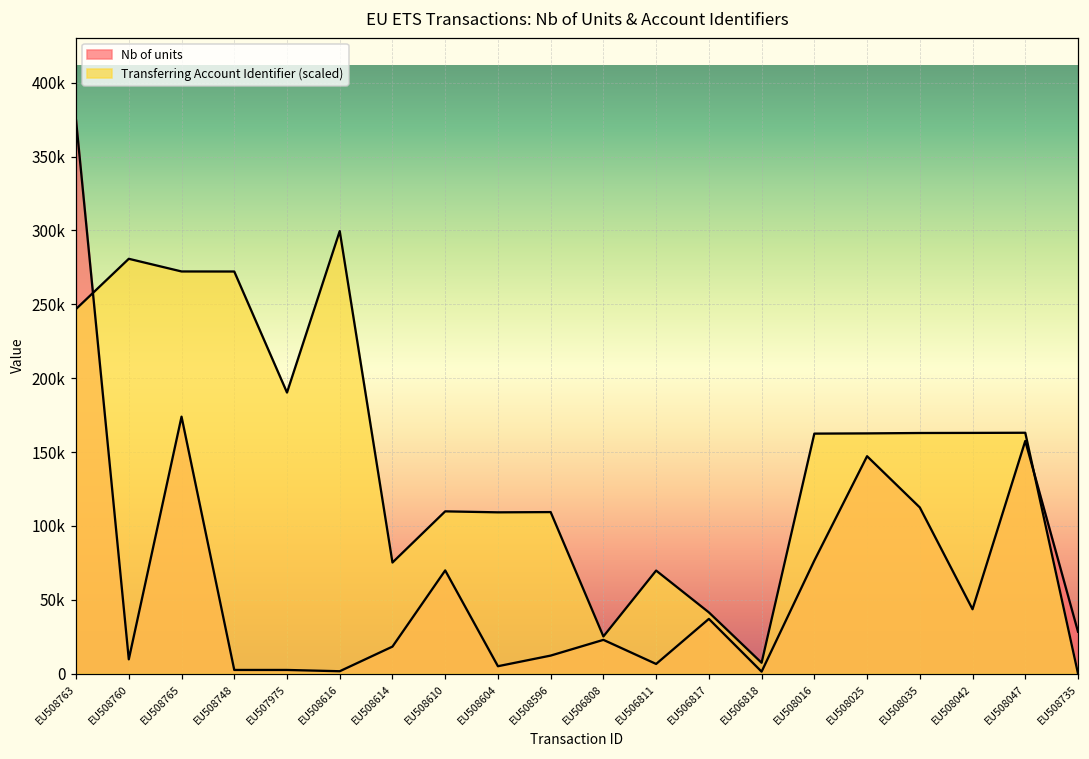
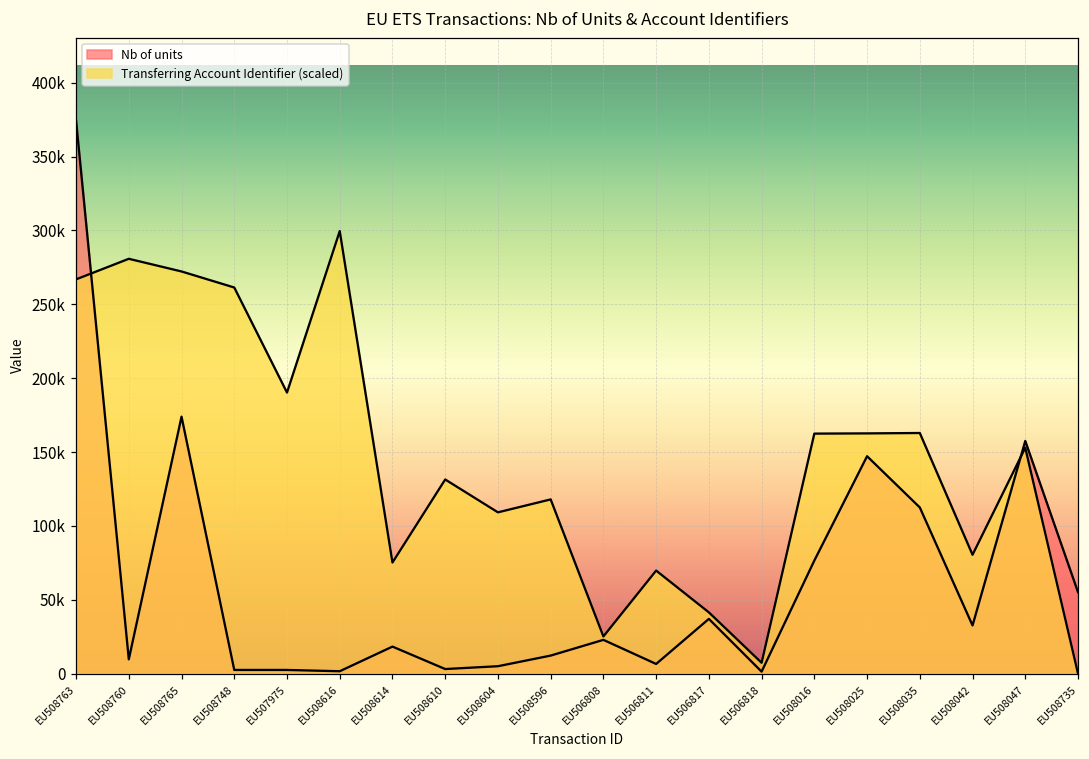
  {
    "Nb of units": {
      "EU508763": 374000,
      "EU508760": 10000,
      "EU508765": 174000,
      "EU508748": 2000,
      "EU507975": 2000,
      "EU508616": 2000,
      "EU508614": 18000,
-     "EU508610": 70000,
+     "EU508610": 3000,
      "EU508604": 5000,
      "EU508596": 12000,
      "EU506808": 23000,
      "EU506811": 6000,
      "EU506817": 37000,
      "EU506818": 1000,
      "EU508016": 76000,
      "EU508025": 147000,
      "EU508035": 112000,
-     "EU508042": 44000,
+     "EU508042": 33000,
      "EU508047": 157000,
-     "EU508735": 28000
+     "EU508735": 55000
    },
    "Transferring Account Identifier (scaled)": {
-     "EU508763": 247000,
+     "EU508763": 267000,
      "EU508760": 281000,
      "EU508765": 272000,
-     "EU508748": 272000,
+     "EU508748": 261000,
      "EU507975": 190000,
      "EU508616": 300000,
      "EU508614": 75000,
-     "EU508610": 110000,
+     "EU508610": 131000,
      "EU508604": 109000,
-     "EU508596": 109000,
+     "EU508596": 118000,
      "EU506808": 25000,
      "EU506811": 70000,
      "EU506817": 41000,
      "EU506818": 7000,
      "EU508016": 162000,
      "EU508025": 163000,
      "EU508035": 163000,
-     "EU508042": 163000,
-     "EU508047": 163000,
+     "EU508042": 80000,
+     "EU508047": 153000,
      "EU508735": 0
    }
  }
